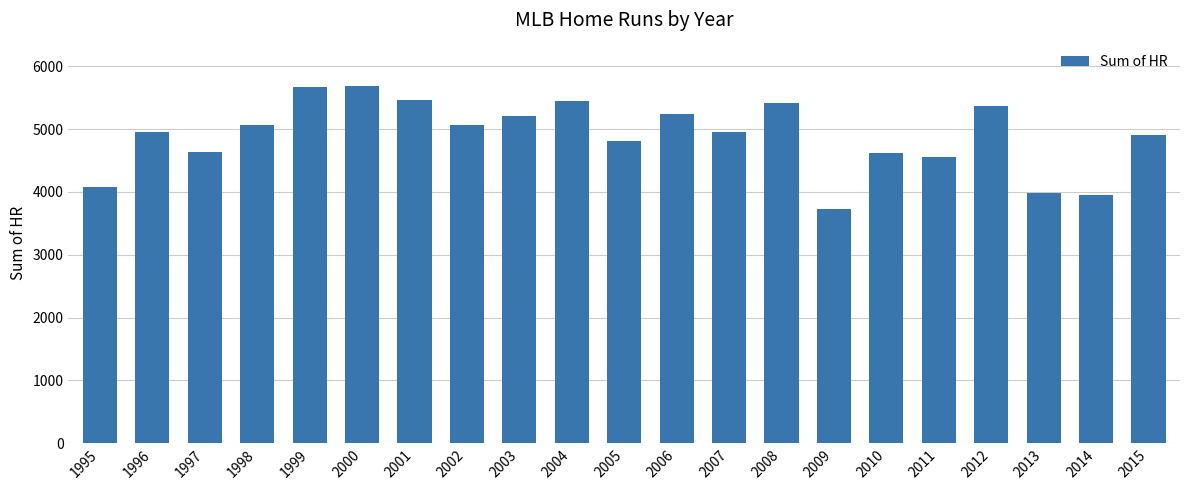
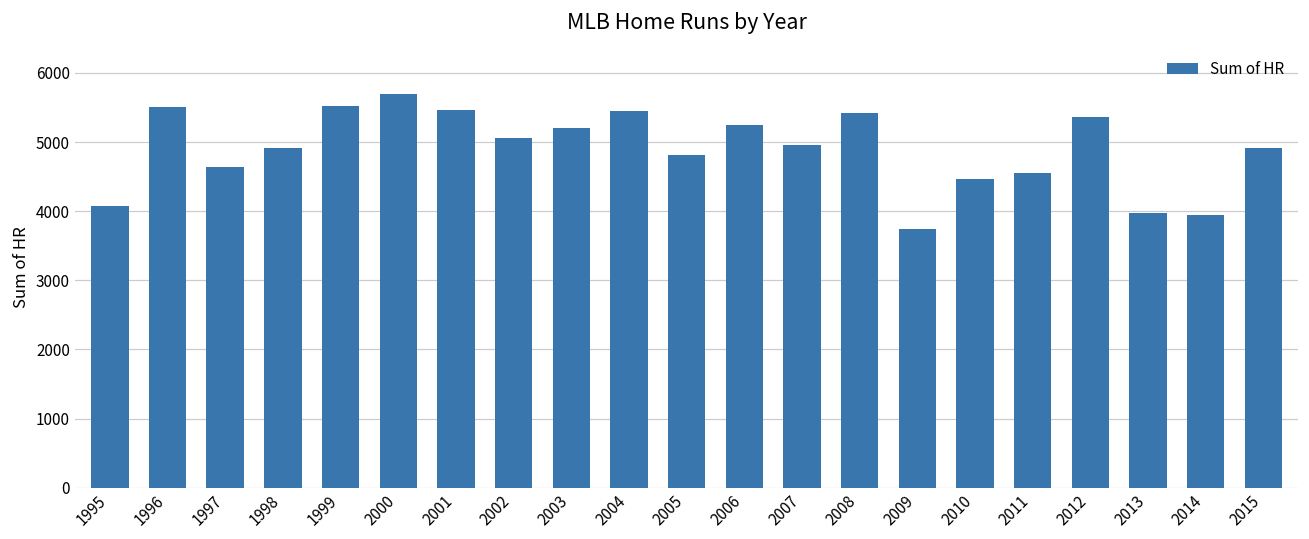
  {
    "1995": 4100,
-   "1996": 5000,
+   "1996": 5500,
    "1997": 4600,
-   "1998": 5100,
-   "1999": 5700,
+   "1998": 4900,
+   "1999": 5500,
    "2000": 5700,
    "2001": 5500,
    "2002": 5100,
    "2003": 5200,
    "2004": 5500,
    "2005": 4800,
    "2006": 5200,
    "2007": 5000,
    "2008": 5400,
    "2009": 3700,
-   "2010": 4600,
+   "2010": 4500,
    "2011": 4600,
    "2012": 5400,
    "2013": 4000,
    "2014": 4000,
    "2015": 4900
  }
